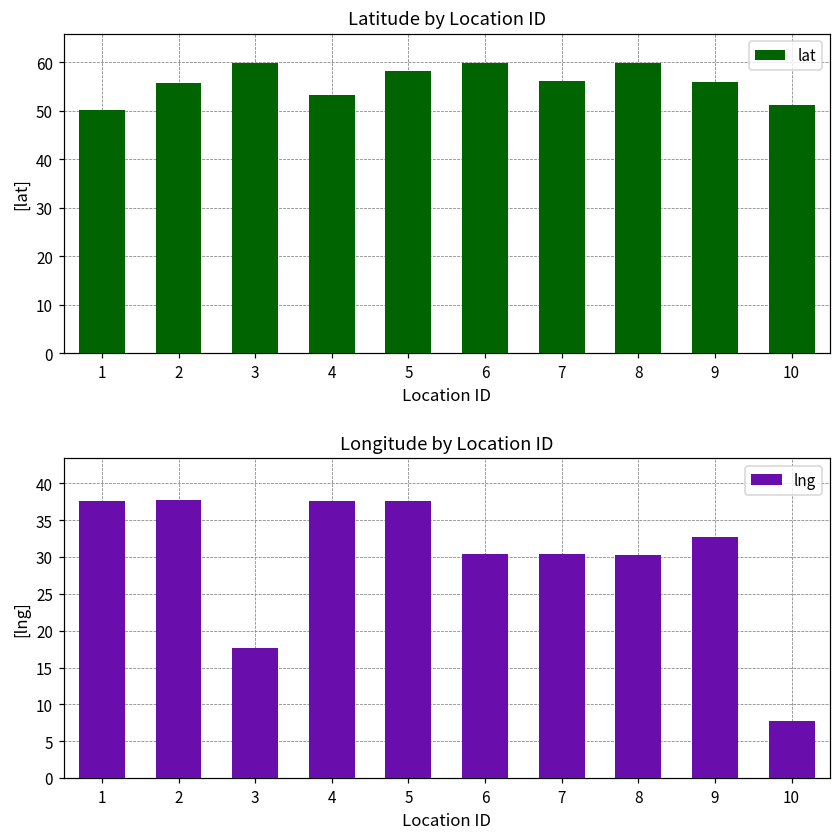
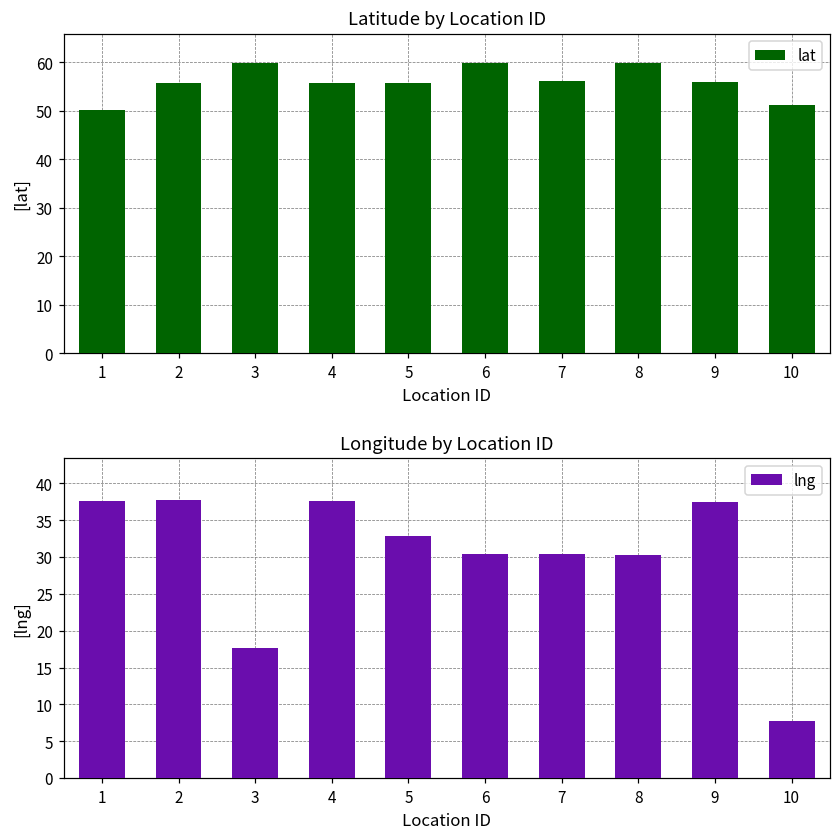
  {
    "Latitude by Location ID": {
      "1": 50,
      "2": 56,
      "3": 60,
-     "4": 53,
-     "5": 58,
+     "4": 56,
+     "5": 56,
      "6": 60,
      "7": 56,
      "8": 60,
      "9": 56,
      "10": 51
    },
    "Longitude by Location ID": {
      "1": 38,
      "2": 38,
      "3": 18,
      "4": 38,
-     "5": 38,
+     "5": 33,
      "6": 30,
      "7": 30,
      "8": 30,
-     "9": 33,
+     "9": 37,
      "10": 8
    }
  }
